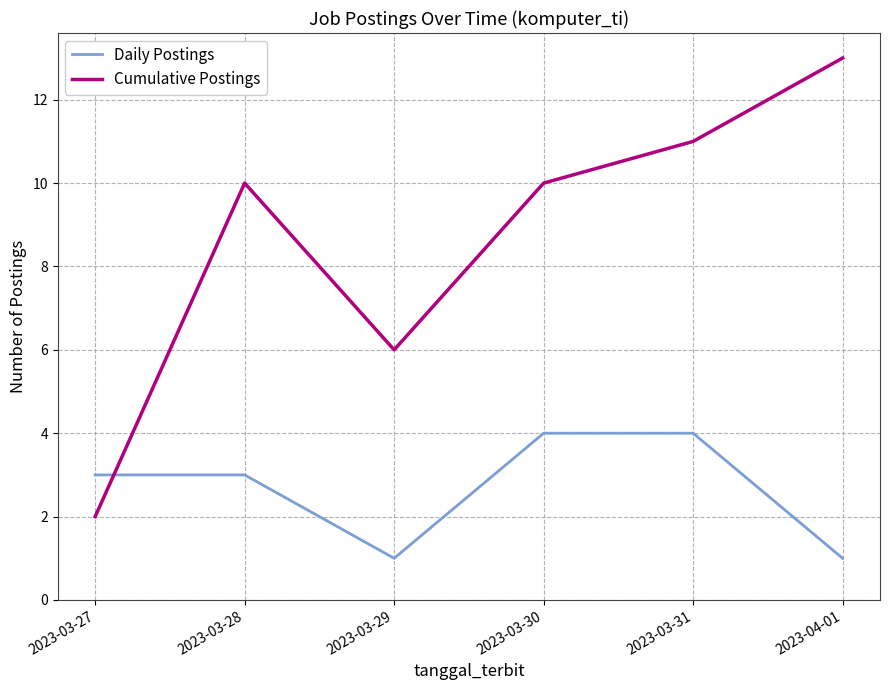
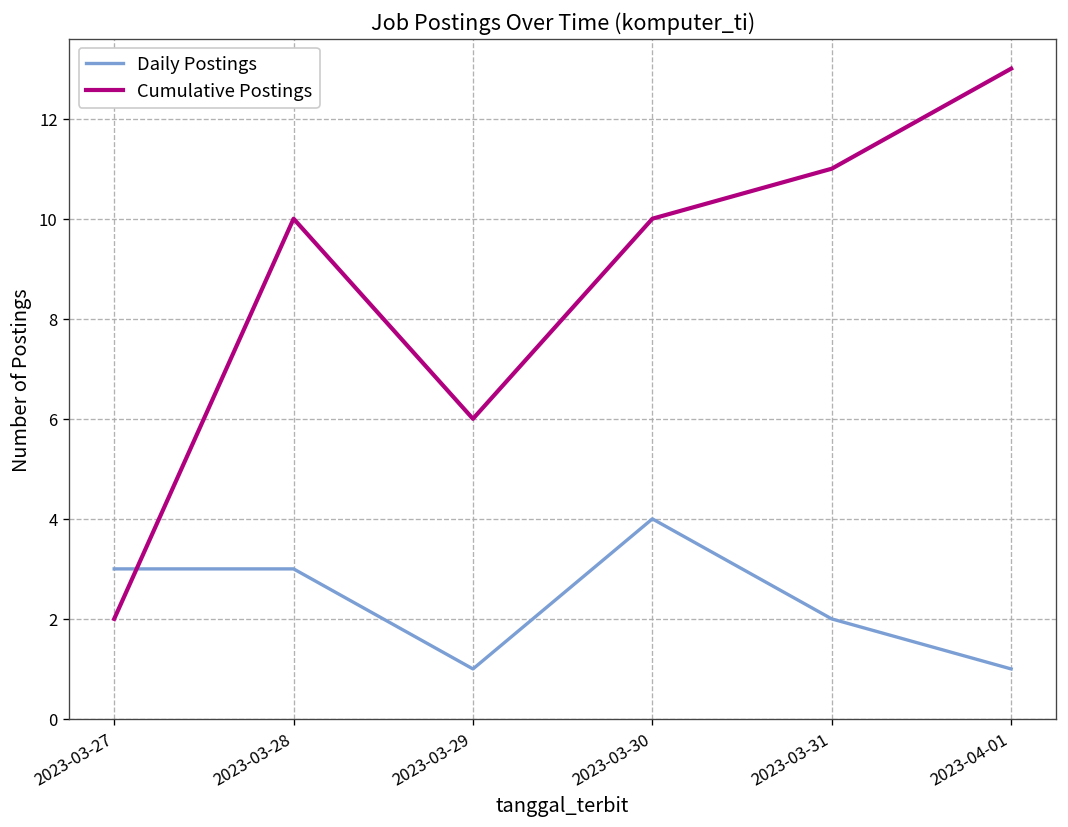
  {
    "Daily Postings": {
      "2023-03-27": 3,
      "2023-03-28": 3,
      "2023-03-29": 1,
      "2023-03-30": 4,
-     "2023-03-31": 4,
+     "2023-03-31": 2,
      "2023-04-01": 1
    },
    "Cumulative Postings": {
      "2023-03-27": 2,
      "2023-03-28": 10,
      "2023-03-29": 6,
      "2023-03-30": 10,
      "2023-03-31": 11,
      "2023-04-01": 13
    }
  }
